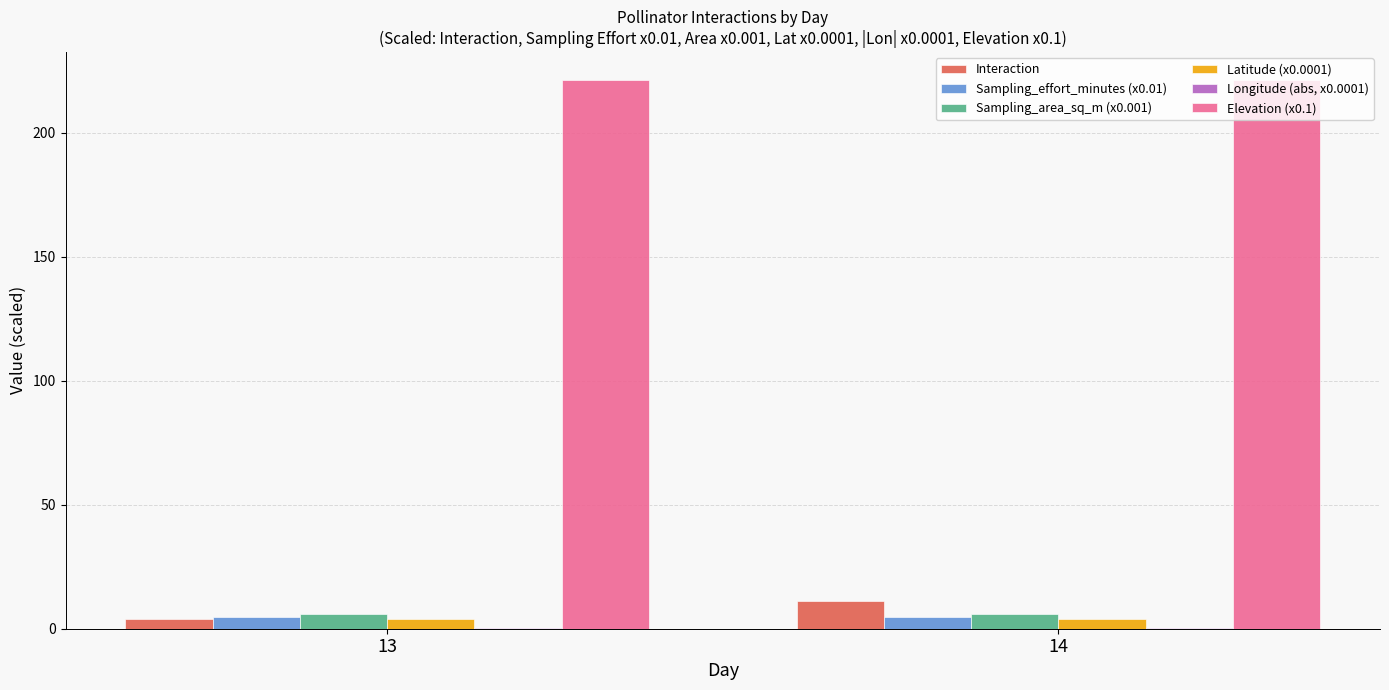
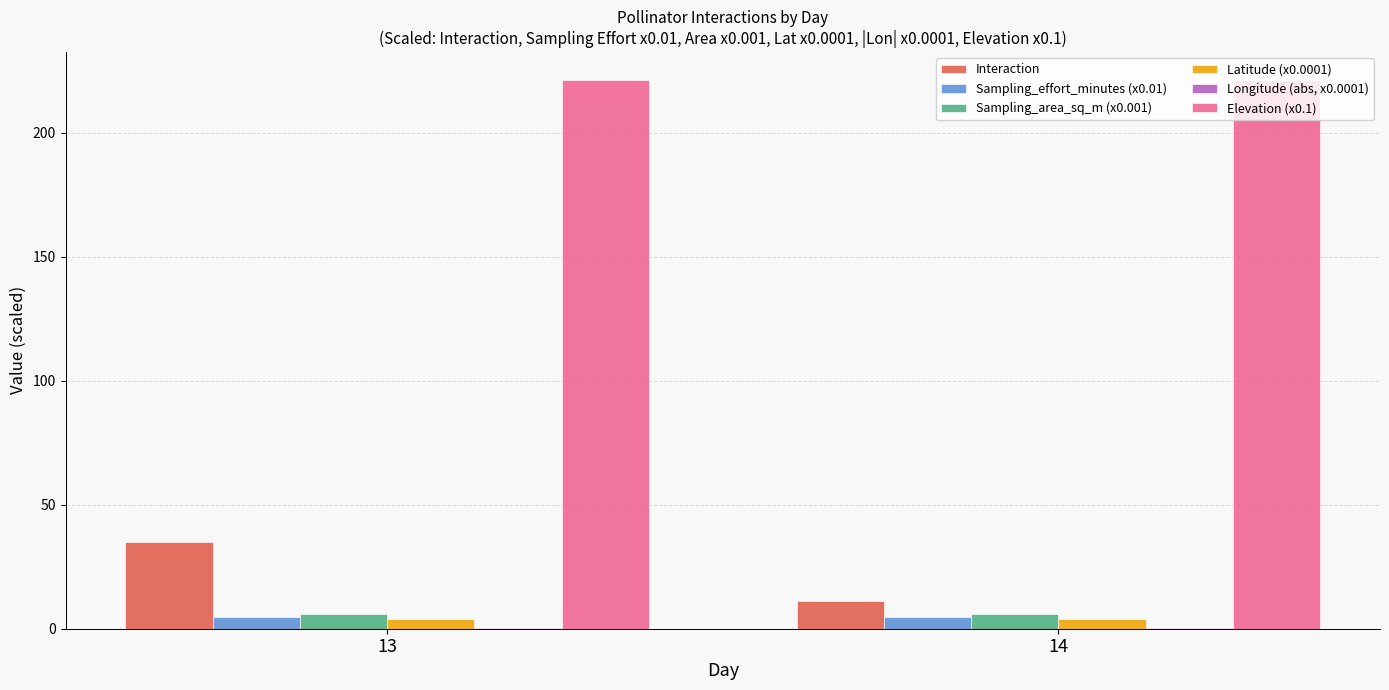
  {
    "Interaction": {
-     "13": 4,
+     "13": 35,
      "14": 11
    },
    "Sampling_effort_minutes (x0.01)": {
      "13": 5,
      "14": 5
    },
    "Sampling_area_sq_m (x0.001)": {
      "13": 6,
      "14": 6
    },
    "Latitude (x0.0001)": {
      "13": 4,
      "14": 4
    },
    "Elevation (x0.1)": {
      "13": 222
    }
  }
